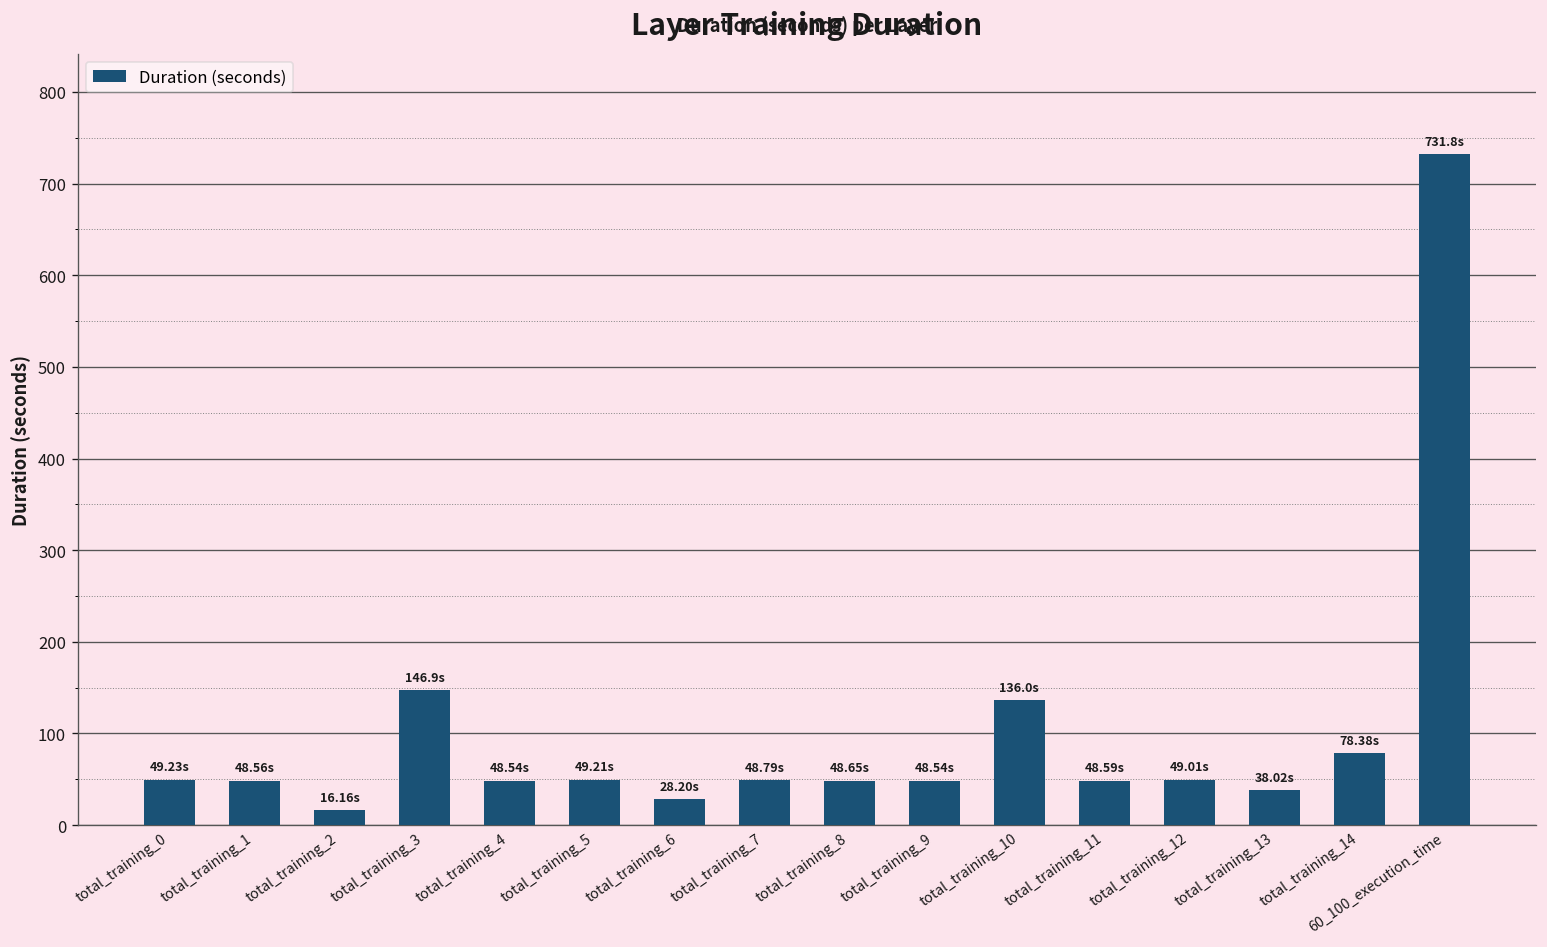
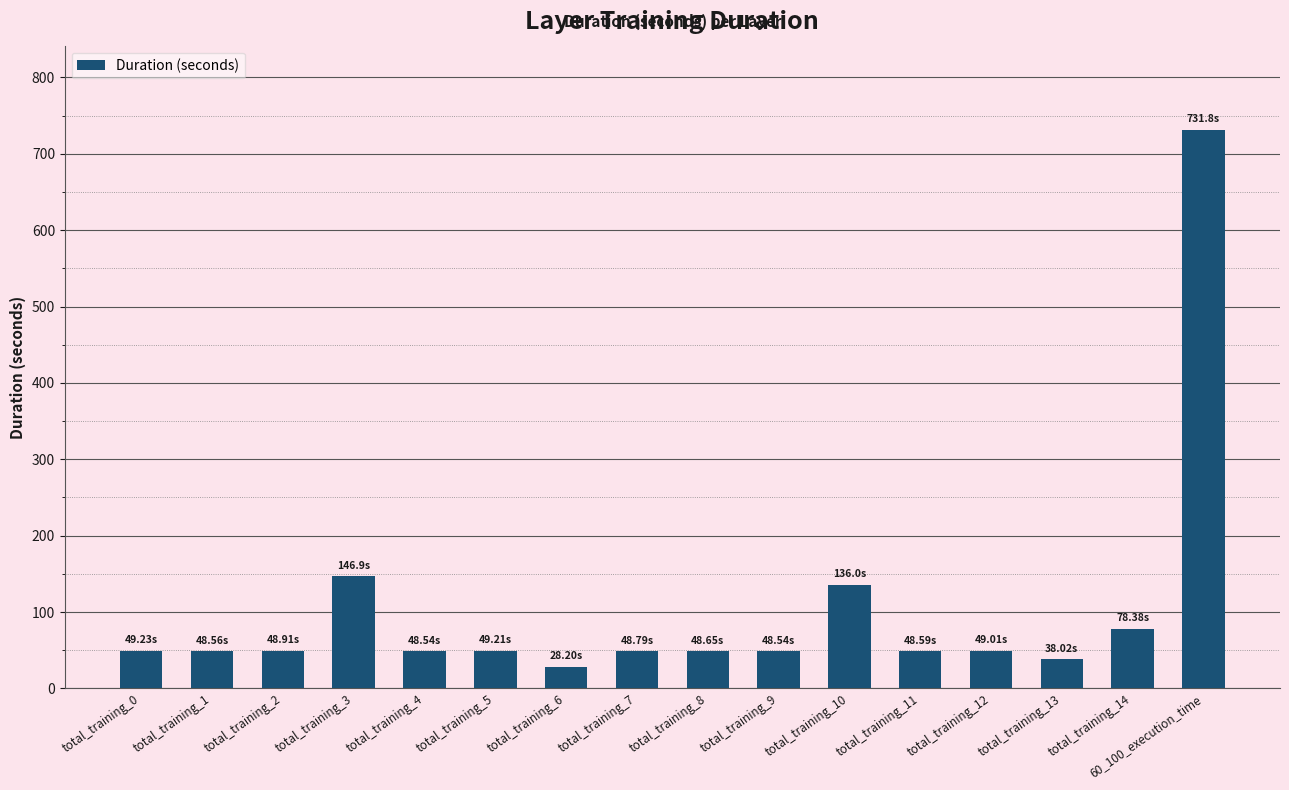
  {
    "total_training_0": "49.23s",
    "total_training_1": "48.56s",
-   "total_training_2": "16.16s",
+   "total_training_2": "48.91s",
    "total_training_3": "146.9s",
    "total_training_4": "48.54s",
    "total_training_5": "49.21s",
    "total_training_6": "28.20s",
    "total_training_7": "48.79s",
    "total_training_8": "48.65s",
    "total_training_9": "48.54s",
    "total_training_10": "136.0s",
    "total_training_11": "48.59s",
    "total_training_12": "49.01s",
    "total_training_13": "38.02s",
    "total_training_14": "78.38s",
    "60_100_execution_time": "731.8s"
  }
